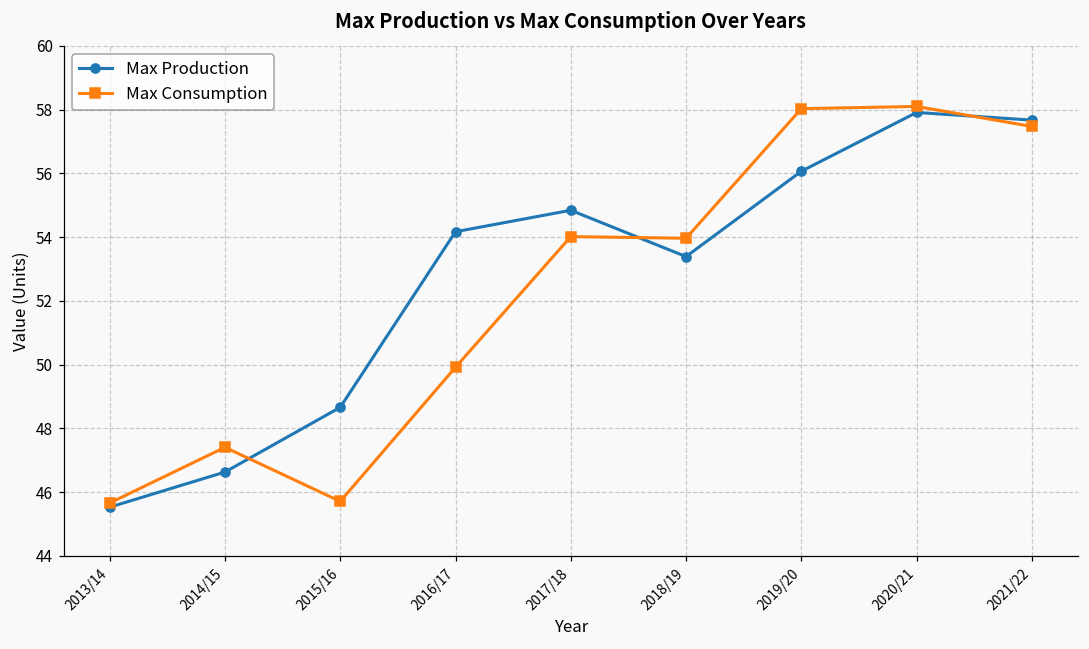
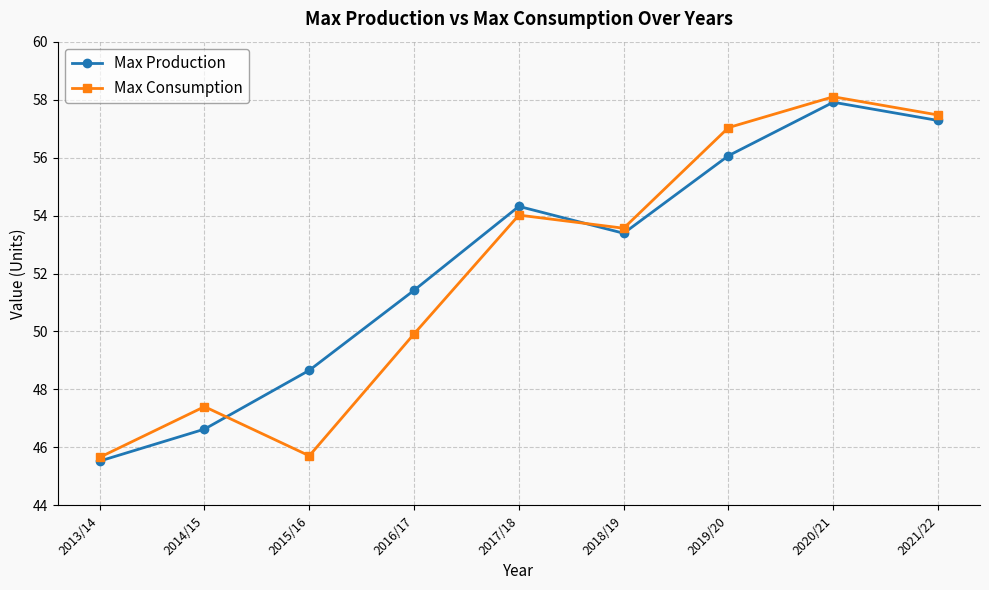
  {
    "Max Production": {
      "2013/14": 45.5,
      "2014/15": 46.6,
      "2015/16": 48.7,
-     "2016/17": 54.2,
-     "2017/18": 54.8,
+     "2016/17": 51.4,
+     "2017/18": 54.3,
      "2018/19": 53.4,
      "2019/20": 56.1,
      "2020/21": 57.9,
-     "2021/22": 57.7
+     "2021/22": 57.3
    },
    "Max Consumption": {
      "2013/14": 45.7,
      "2014/15": 47.4,
      "2015/16": 45.7,
      "2016/17": 49.9,
      "2017/18": 54.0,
-     "2018/19": 54.0,
-     "2019/20": 58.0,
+     "2018/19": 53.6,
+     "2019/20": 57.0,
      "2020/21": 58.1,
      "2021/22": 57.5
    }
  }
